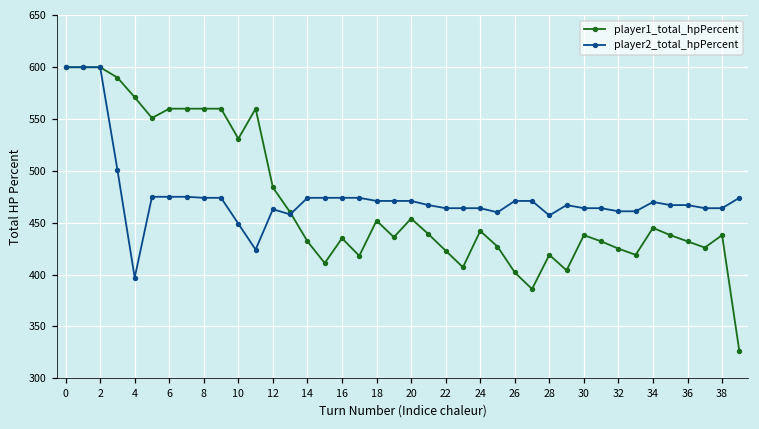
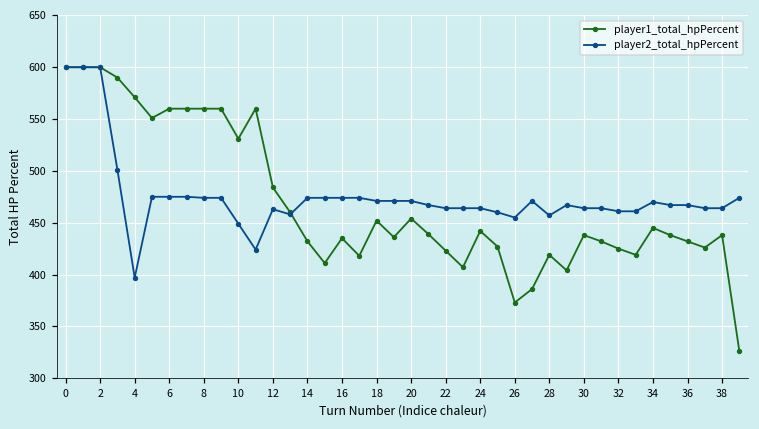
  {
    "player1_total_hpPercent": {
      "4": 570,
      "6": 560,
      "8": 560,
      "10": 530,
      "12": 480,
      "14": 430,
      "16": 440,
      "18": 450,
      "20": 450,
      "22": 420,
      "24": 440,
-     "26": 400,
+     "26": 370,
      "28": 420,
      "30": 440,
      "32": 430,
      "34": 450,
      "36": 430,
      "38": 440
    },
    "player2_total_hpPercent": {
      "4": 400,
      "6": 480,
      "8": 470,
      "10": 450,
      "12": 460,
      "14": 470,
      "16": 470,
      "18": 470,
      "20": 470,
      "22": 460,
      "24": 460,
-     "26": 470,
+     "26": 460,
      "28": 460,
      "30": 460,
      "32": 460,
      "34": 470,
      "36": 470,
      "38": 460
    }
  }
